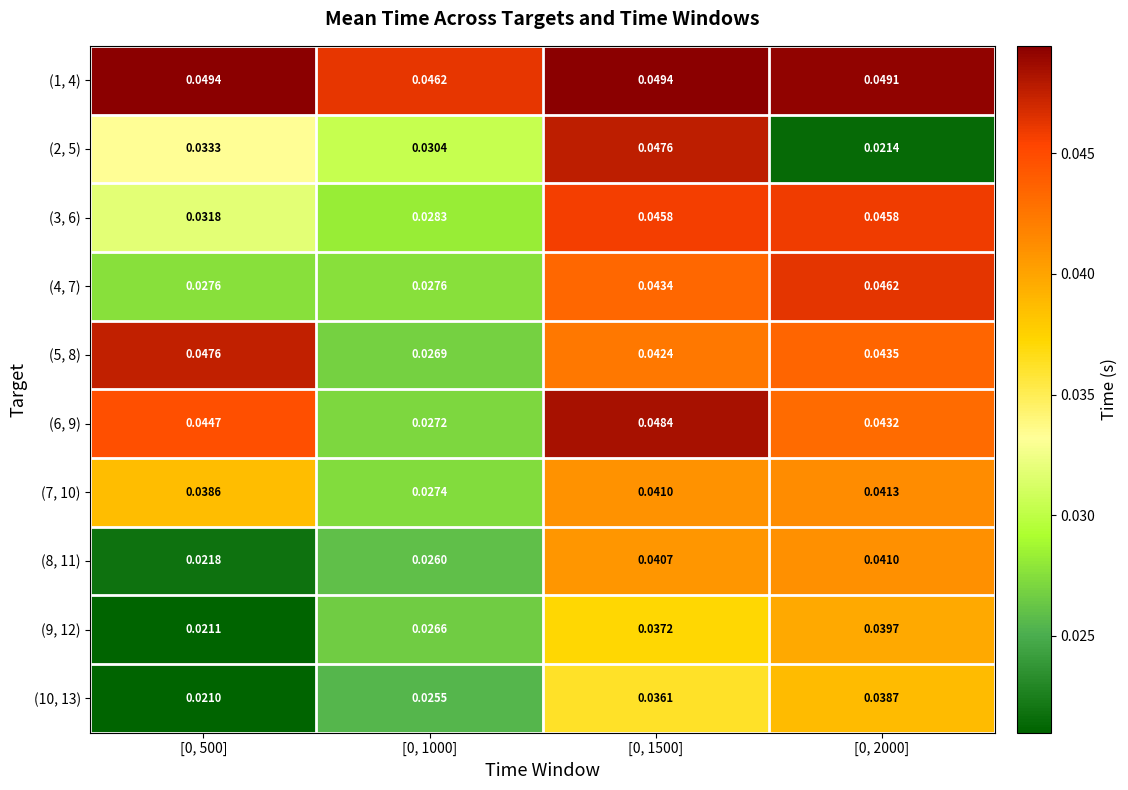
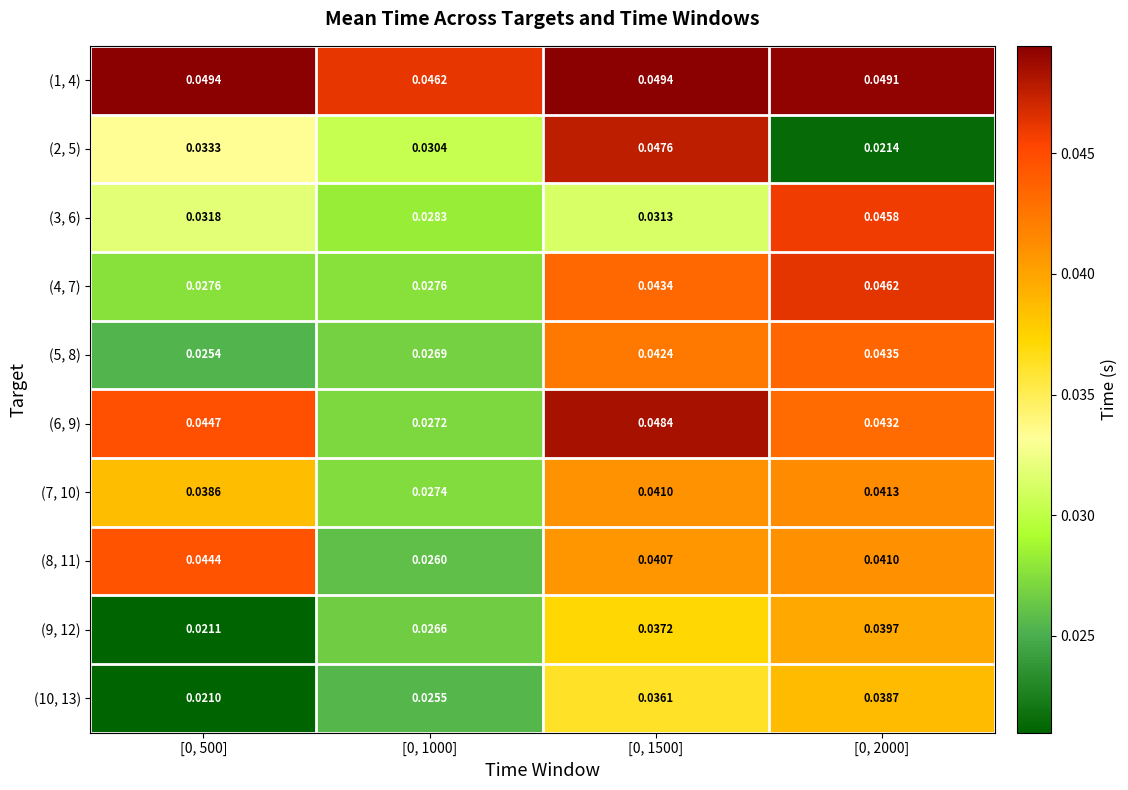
  {
    "(1, 4)": {
      "[0, 500]": 0.0494,
      "[0, 1000]": 0.0462,
      "[0, 1500]": 0.0494,
      "[0, 2000]": 0.0491
    },
    "(2, 5)": {
      "[0, 500]": 0.0333,
      "[0, 1000]": 0.0304,
      "[0, 1500]": 0.0476,
      "[0, 2000]": 0.0214
    },
    "(3, 6)": {
      "[0, 500]": 0.0318,
      "[0, 1000]": 0.0283,
-     "[0, 1500]": 0.0458,
+     "[0, 1500]": 0.0313,
      "[0, 2000]": 0.0458
    },
    "(4, 7)": {
      "[0, 500]": 0.0276,
      "[0, 1000]": 0.0276,
      "[0, 1500]": 0.0434,
      "[0, 2000]": 0.0462
    },
    "(5, 8)": {
-     "[0, 500]": 0.0476,
+     "[0, 500]": 0.0254,
      "[0, 1000]": 0.0269,
      "[0, 1500]": 0.0424,
      "[0, 2000]": 0.0435
    },
    "(6, 9)": {
      "[0, 500]": 0.0447,
      "[0, 1000]": 0.0272,
      "[0, 1500]": 0.0484,
      "[0, 2000]": 0.0432
    },
    "(7, 10)": {
      "[0, 500]": 0.0386,
      "[0, 1000]": 0.0274,
      "[0, 1500]": 0.0410,
      "[0, 2000]": 0.0413
    },
    "(8, 11)": {
-     "[0, 500]": 0.0218,
+     "[0, 500]": 0.0444,
      "[0, 1000]": 0.0260,
      "[0, 1500]": 0.0407,
      "[0, 2000]": 0.0410
    },
    "(9, 12)": {
      "[0, 500]": 0.0211,
      "[0, 1000]": 0.0266,
      "[0, 1500]": 0.0372,
      "[0, 2000]": 0.0397
    },
    "(10, 13)": {
      "[0, 500]": 0.0210,
      "[0, 1000]": 0.0255,
      "[0, 1500]": 0.0361,
      "[0, 2000]": 0.0387
    }
  }
